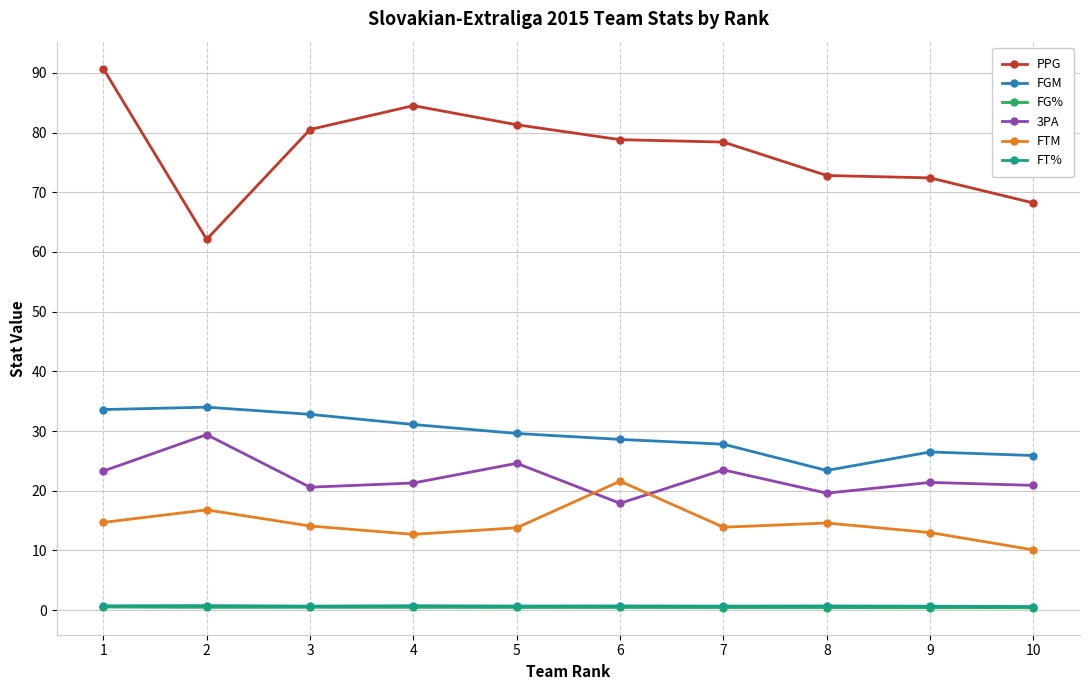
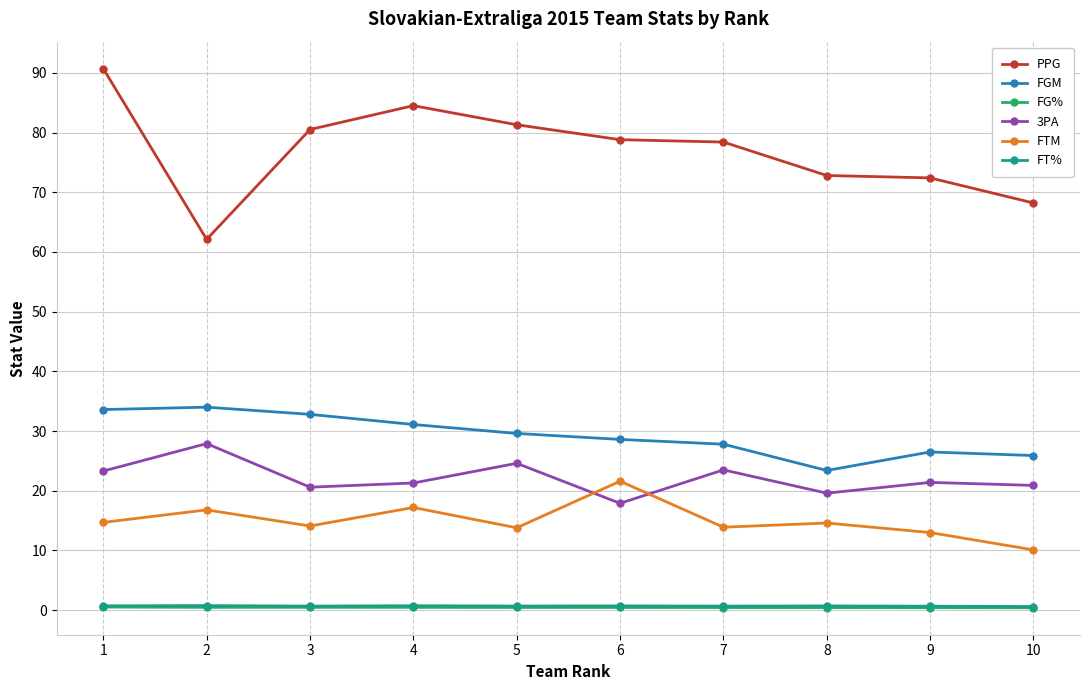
  {
    "PPG": {
      "1": 91,
      "2": 62,
      "3": 81,
      "4": 85,
      "5": 81,
      "6": 79,
      "7": 78,
      "8": 73,
      "9": 72,
      "10": 68
    },
    "FGM": {
      "1": 34,
      "2": 34,
      "3": 33,
      "4": 31,
      "5": 30,
      "6": 29,
      "7": 28,
      "8": 23,
      "9": 27,
      "10": 26
    },
    "3PA": {
      "1": 23,
-     "2": 29,
+     "2": 28,
      "3": 21,
      "4": 21,
      "5": 25,
      "6": 18,
      "7": 24,
      "8": 20,
      "9": 21,
      "10": 21
    },
    "FTM": {
      "1": 15,
      "2": 17,
      "3": 14,
-     "4": 13,
+     "4": 17,
      "5": 14,
      "6": 22,
      "7": 14,
      "8": 15,
      "9": 13,
      "10": 10
    }
  }
